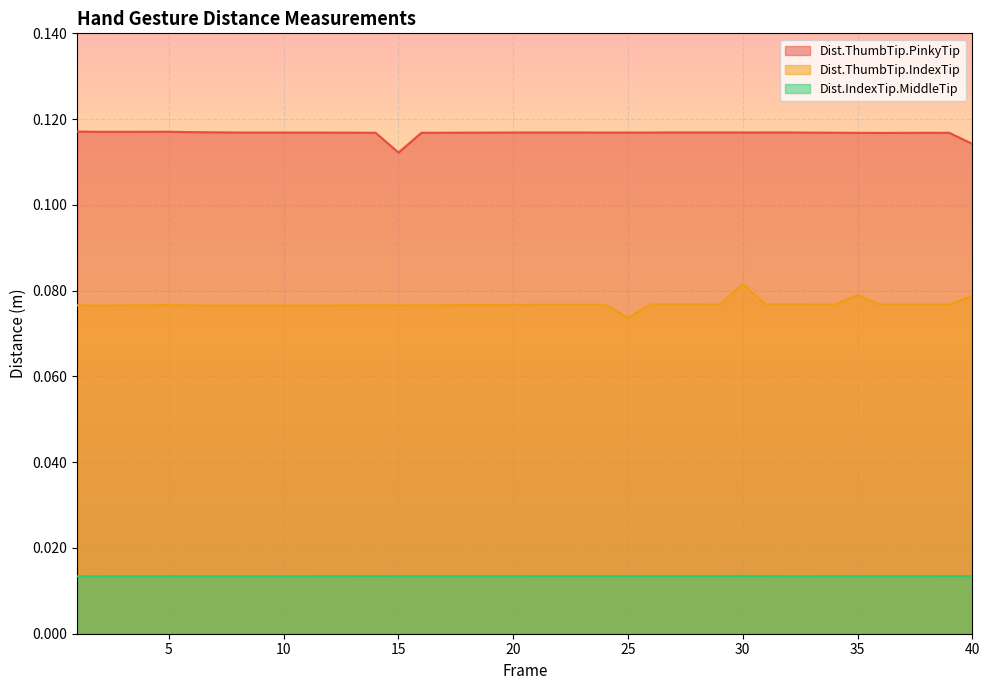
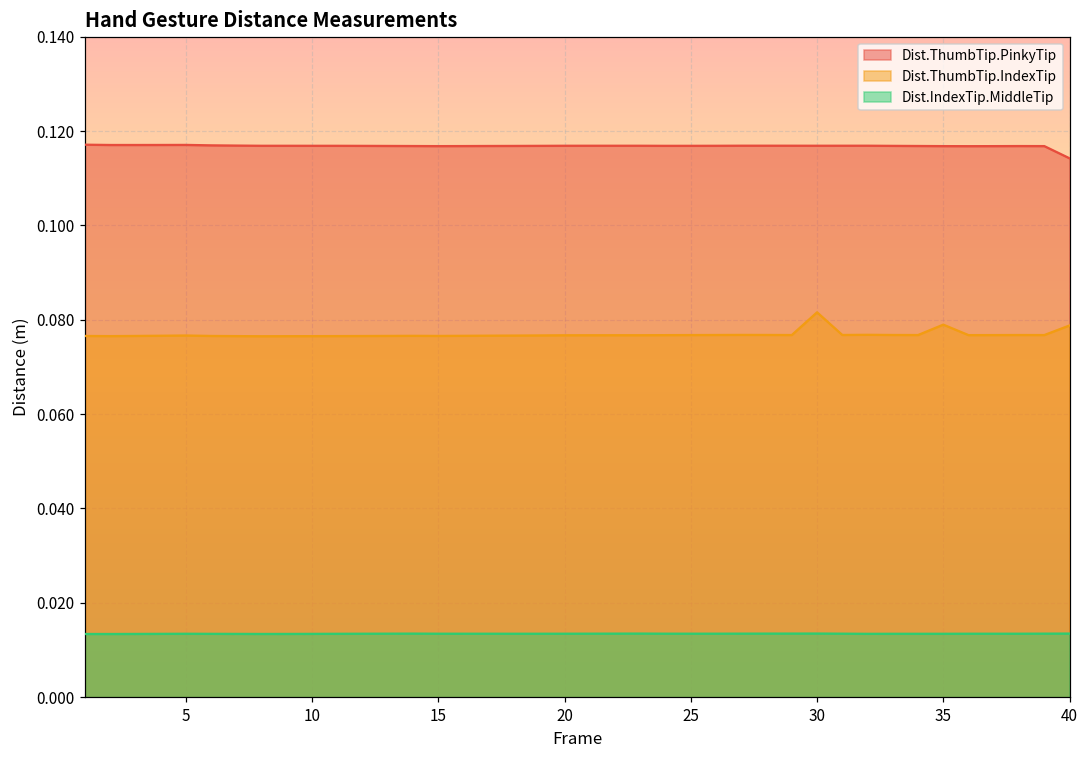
  {
    "Dist.ThumbTip.PinkyTip": {
      "5": 0.117,
      "10": 0.117,
-     "15": 0.112,
+     "15": 0.117,
      "20": 0.117,
      "25": 0.117,
      "30": 0.117,
      "35": 0.117,
      "40": 0.114
    },
    "Dist.ThumbTip.IndexTip": {
      "5": 0.077,
      "10": 0.077,
      "15": 0.077,
      "20": 0.077,
-     "25": 0.074,
+     "25": 0.077,
      "30": 0.082,
      "35": 0.079,
      "40": 0.079
    },
    "Dist.IndexTip.MiddleTip": {
      "5": 0.013,
      "10": 0.013,
      "15": 0.013,
      "20": 0.013,
      "25": 0.013,
      "30": 0.013,
      "35": 0.013,
      "40": 0.013
    }
  }
